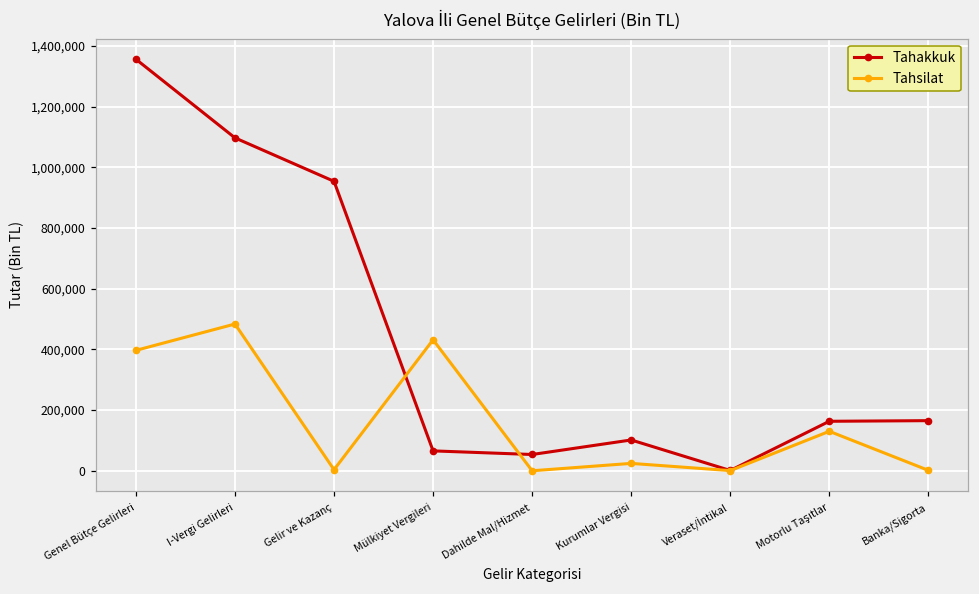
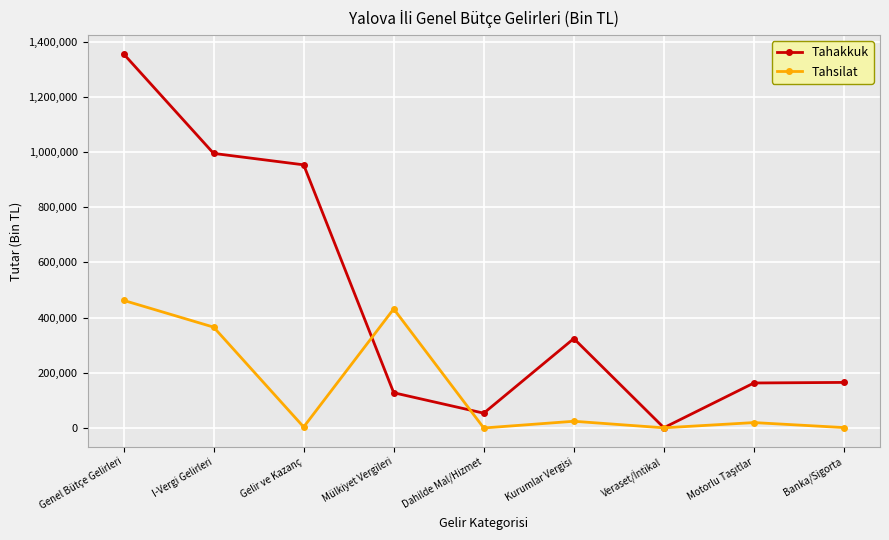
  {
    "Tahakkuk": {
      "Genel Bütçe Gelirleri": "1,360,000",
-     "I-Vergi Gelirleri": "1,100,000",
+     "I-Vergi Gelirleri": "1,000,000",
      "Gelir ve Kazanç": "950,000",
-     "Mülkiyet Vergileri": "70,000",
+     "Mülkiyet Vergileri": "130,000",
      "Dahilde Mal/Hizmet": "50,000",
-     "Kurumlar Vergisi": "100,000",
+     "Kurumlar Vergisi": "320,000",
      "Motorlu Taşıtlar": "160,000",
      "Banka/Sigorta": "160,000"
    },
    "Tahsilat": {
-     "Genel Bütçe Gelirleri": "400,000",
-     "I-Vergi Gelirleri": "480,000",
+     "Genel Bütçe Gelirleri": "460,000",
+     "I-Vergi Gelirleri": "370,000",
      "Gelir ve Kazanç": "0",
      "Mülkiyet Vergileri": "430,000",
      "Dahilde Mal/Hizmet": "0",
      "Kurumlar Vergisi": "20,000",
-     "Motorlu Taşıtlar": "130,000",
+     "Motorlu Taşıtlar": "20,000",
      "Banka/Sigorta": "0"
    }
  }
